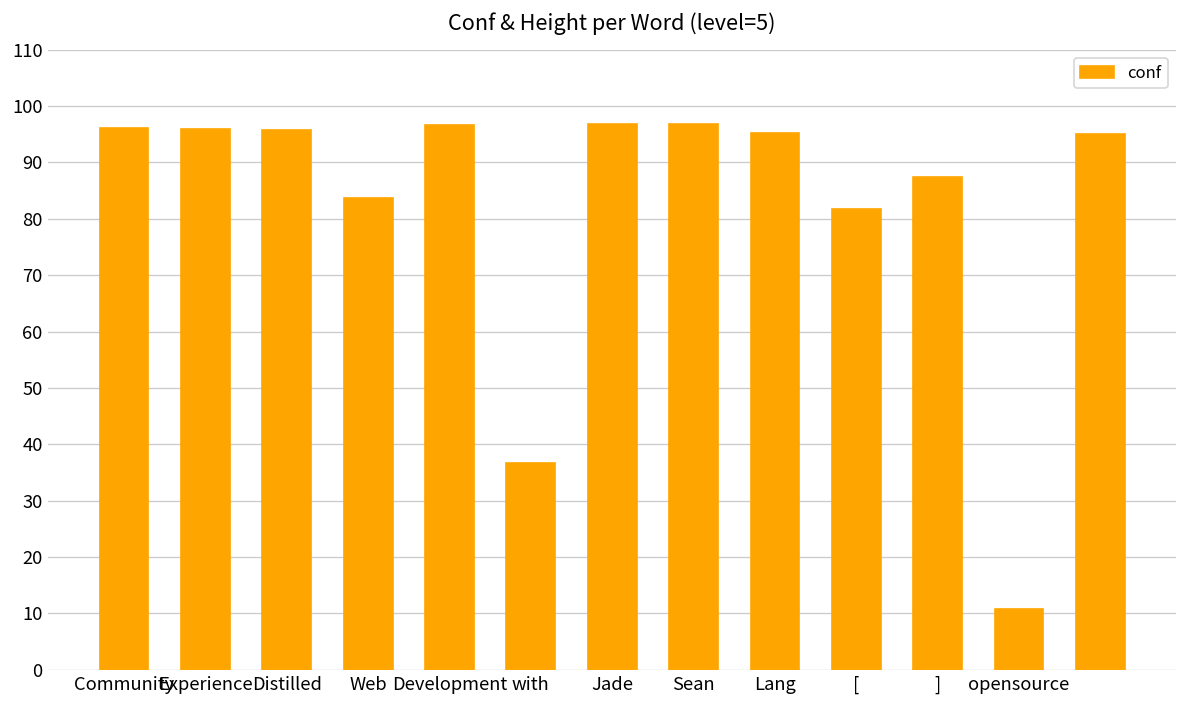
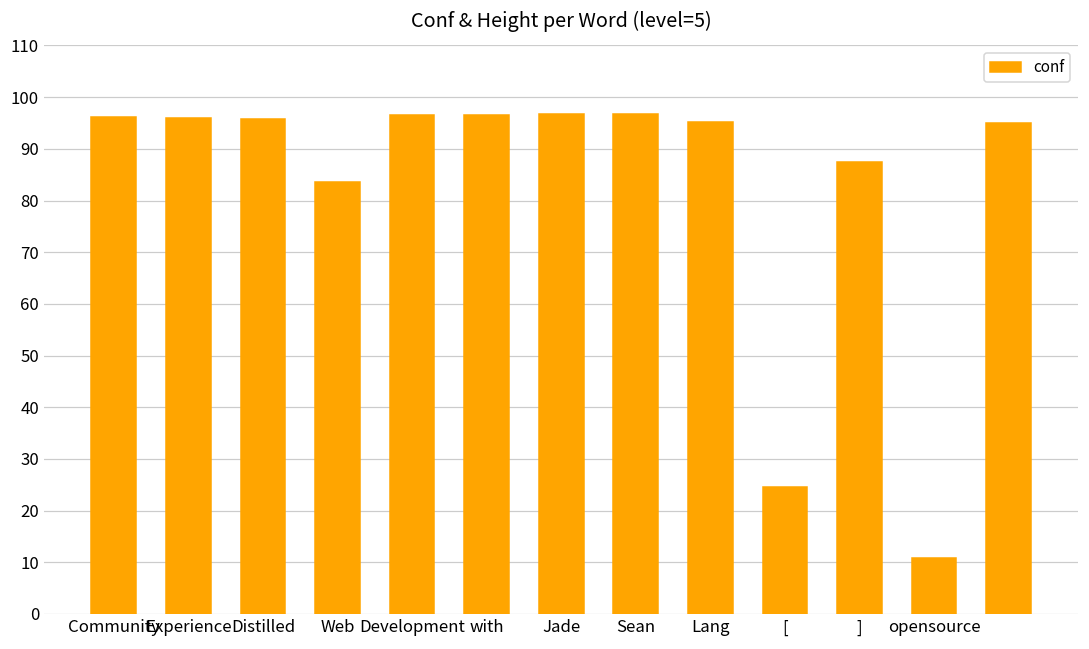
  {
    "Distilled": 96,
    "Web": 84,
    "Development": 97,
-   "with": 37,
+   "with": 97,
    "Jade": 97,
    "Sean": 97,
    "Lang": 95,
-   "[": 82,
+   "[": 25,
    "]": 87,
    "opensource": 11
  }
